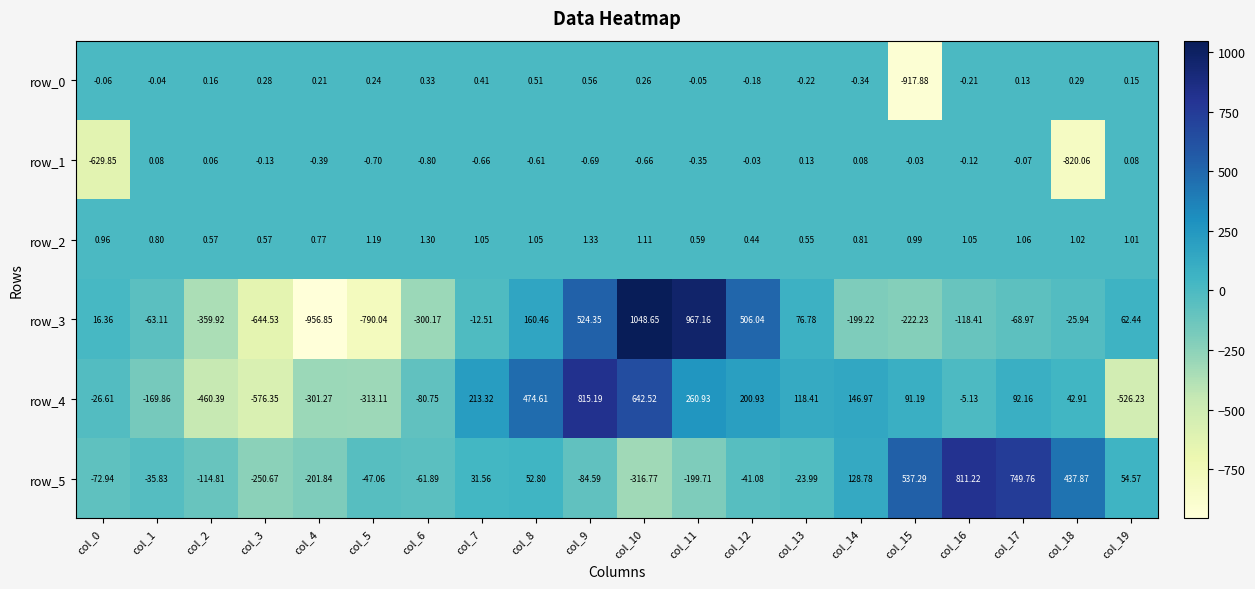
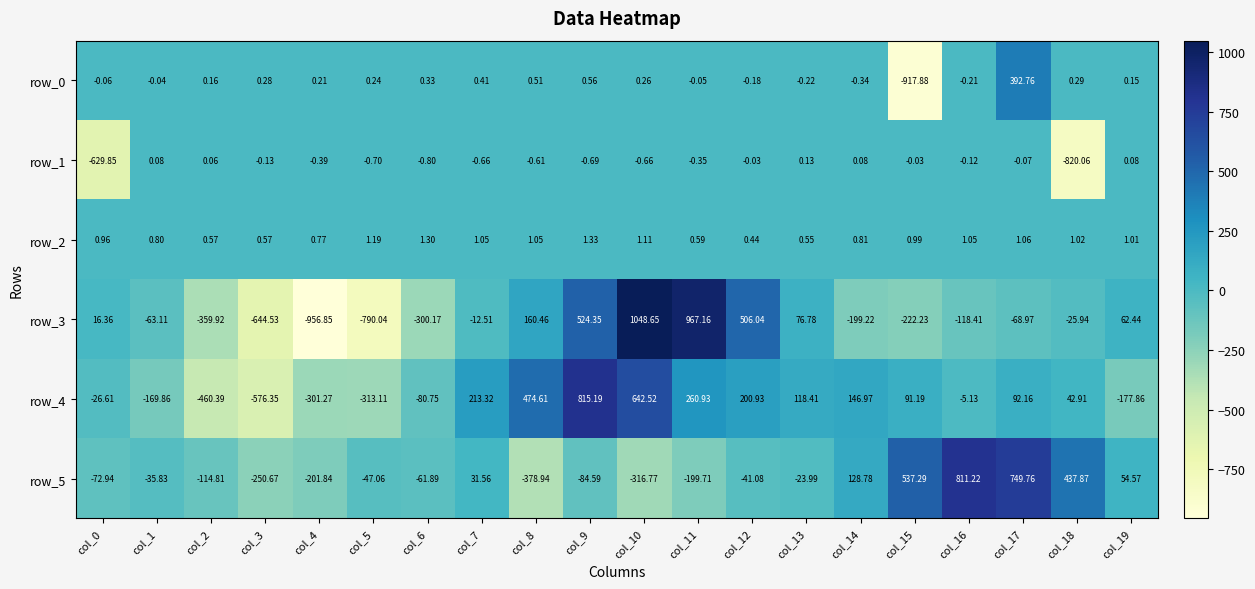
  {
    "row_0": {
      "col_0": -0.06,
      "col_1": -0.04,
      "col_2": 0.16,
      "col_3": 0.28,
      "col_4": 0.21,
      "col_5": 0.24,
      "col_6": 0.33,
      "col_7": 0.41,
      "col_8": 0.51,
      "col_9": 0.56,
      "col_10": 0.26,
      "col_11": -0.05,
      "col_12": -0.18,
      "col_13": -0.22,
      "col_14": -0.34,
      "col_15": -917.88,
      "col_16": -0.21,
-     "col_17": 0.13,
+     "col_17": 392.76,
      "col_18": 0.29,
      "col_19": 0.15
    },
    "row_1": {
      "col_0": -629.85,
      "col_1": 0.08,
      "col_2": 0.06,
      "col_3": -0.13,
      "col_4": -0.39,
      "col_5": -0.70,
      "col_6": -0.80,
      "col_7": -0.66,
      "col_8": -0.61,
      "col_9": -0.69,
      "col_10": -0.66,
      "col_11": -0.35,
      "col_12": -0.03,
      "col_13": 0.13,
      "col_14": 0.08,
      "col_15": -0.03,
      "col_16": -0.12,
      "col_17": -0.07,
      "col_18": -820.06,
      "col_19": 0.08
    },
    "row_2": {
      "col_0": 0.96,
      "col_1": 0.80,
      "col_2": 0.57,
      "col_3": 0.57,
      "col_4": 0.77,
      "col_5": 1.19,
      "col_6": 1.30,
      "col_7": 1.05,
      "col_8": 1.05,
      "col_9": 1.33,
      "col_10": 1.11,
      "col_11": 0.59,
      "col_12": 0.44,
      "col_13": 0.55,
      "col_14": 0.81,
      "col_15": 0.99,
      "col_16": 1.05,
      "col_17": 1.06,
      "col_18": 1.02,
      "col_19": 1.01
    },
    "row_3": {
      "col_0": 16.36,
      "col_1": -63.11,
      "col_2": -359.92,
      "col_3": -644.53,
      "col_4": -956.85,
      "col_5": -790.04,
      "col_6": -300.17,
      "col_7": -12.51,
      "col_8": 160.46,
      "col_9": 524.35,
      "col_10": 1048.65,
      "col_11": 967.16,
      "col_12": 506.04,
      "col_13": 76.78,
      "col_14": -199.22,
      "col_15": -222.23,
      "col_16": -118.41,
      "col_17": -68.97,
      "col_18": -25.94,
      "col_19": 62.44
    },
    "row_4": {
      "col_0": -26.61,
      "col_1": -169.86,
      "col_2": -460.39,
      "col_3": -576.35,
      "col_4": -301.27,
      "col_5": -313.11,
      "col_6": -80.75,
      "col_7": 213.32,
      "col_8": 474.61,
      "col_9": 815.19,
      "col_10": 642.52,
      "col_11": 260.93,
      "col_12": 200.93,
      "col_13": 118.41,
      "col_14": 146.97,
      "col_15": 91.19,
      "col_16": -5.13,
      "col_17": 92.16,
      "col_18": 42.91,
-     "col_19": -526.23
+     "col_19": -177.86
    },
    "row_5": {
      "col_0": -72.94,
      "col_1": -35.83,
      "col_2": -114.81,
      "col_3": -250.67,
      "col_4": -201.84,
      "col_5": -47.06,
      "col_6": -61.89,
      "col_7": 31.56,
-     "col_8": 52.80,
+     "col_8": -378.94,
      "col_9": -84.59,
      "col_10": -316.77,
      "col_11": -199.71,
      "col_12": -41.08,
      "col_13": -23.99,
      "col_14": 128.78,
      "col_15": 537.29,
      "col_16": 811.22,
      "col_17": 749.76,
      "col_18": 437.87,
      "col_19": 54.57
    }
  }
